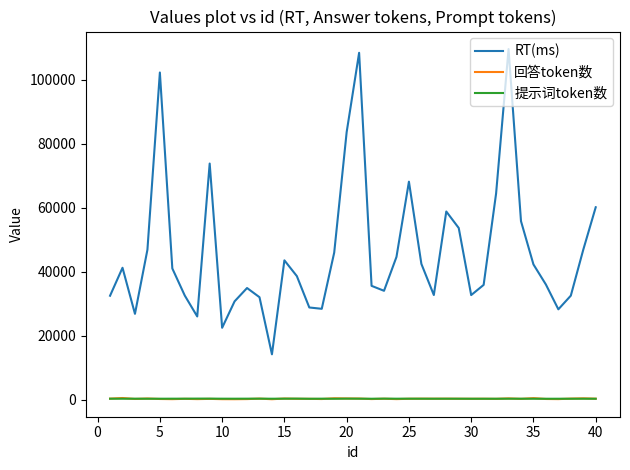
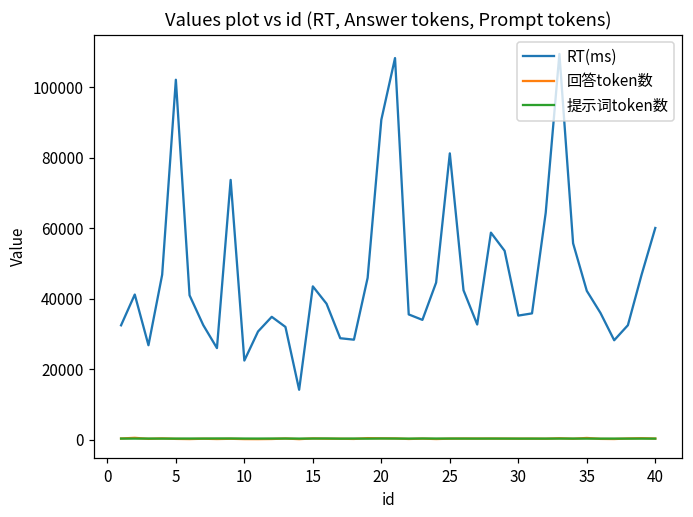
  {
    "RT(ms)": {
      "5": 102000,
      "10": 23000,
      "15": 44000,
-     "20": 84000,
-     "25": 68000,
-     "30": 33000,
+     "20": 91000,
+     "25": 81000,
+     "30": 35000,
      "35": 42000,
      "40": 60000
    }
  }
